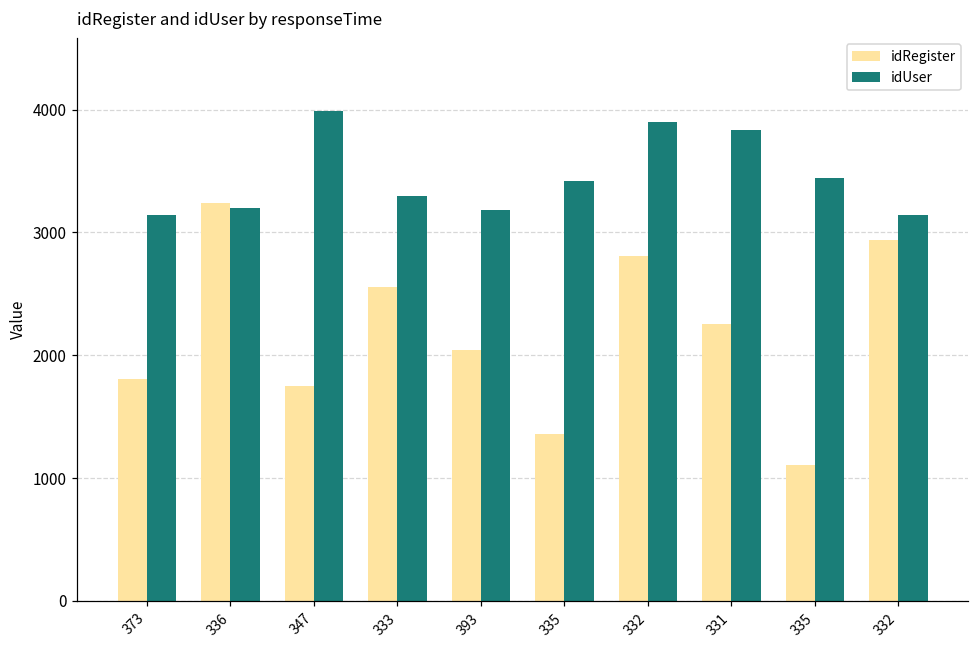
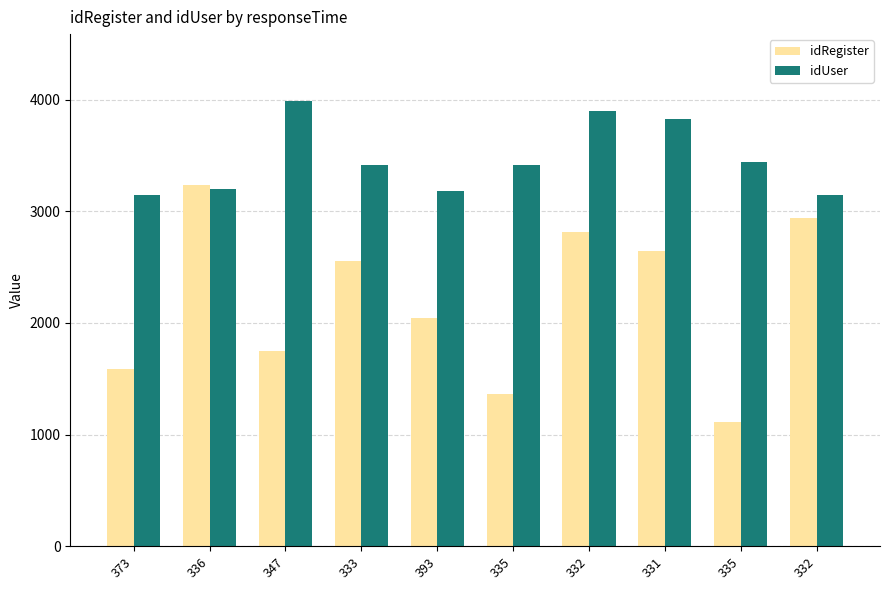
  {
    "idRegister": {
-     "373": 1810,
+     "373": 1590,
      "336": 3240,
      "347": 1750,
      "333": 2550,
      "393": 2040,
-     "331": 2250
+     "331": 2640
    },
    "idUser": {
      "373": 3150,
      "336": 3200,
      "347": 3990,
-     "333": 3300,
+     "333": 3410,
      "393": 3190,
      "331": 3830
    }
  }
